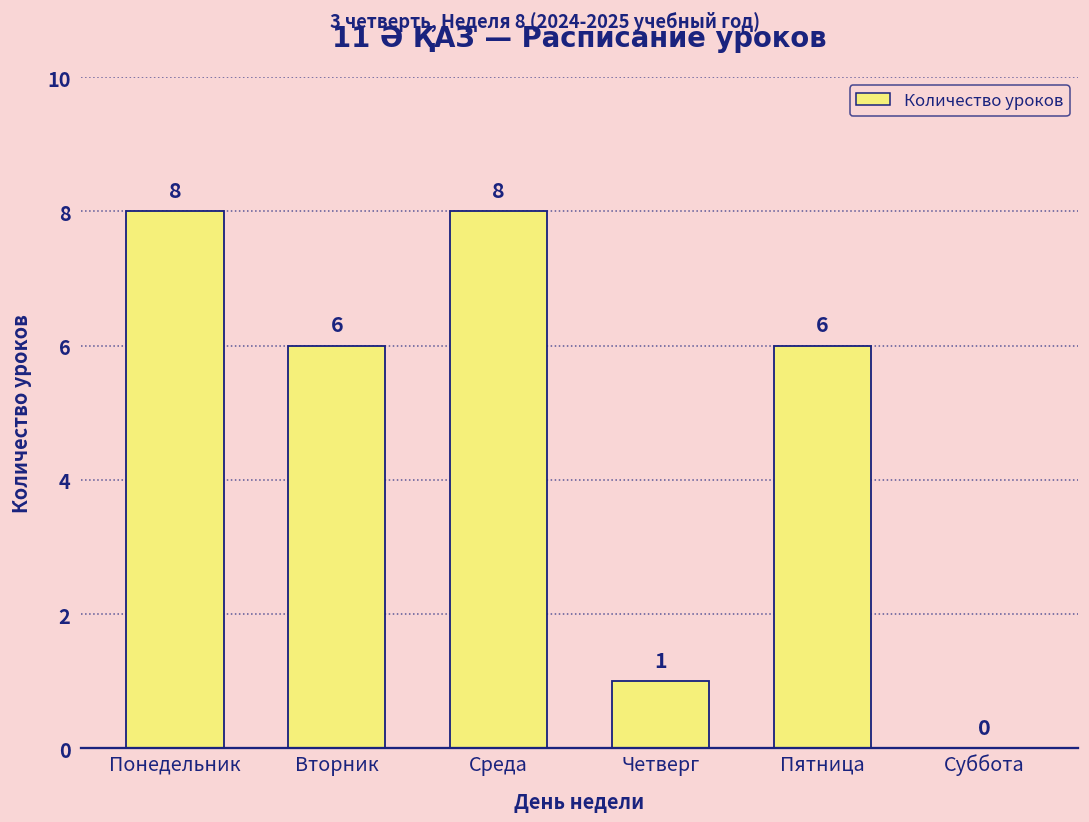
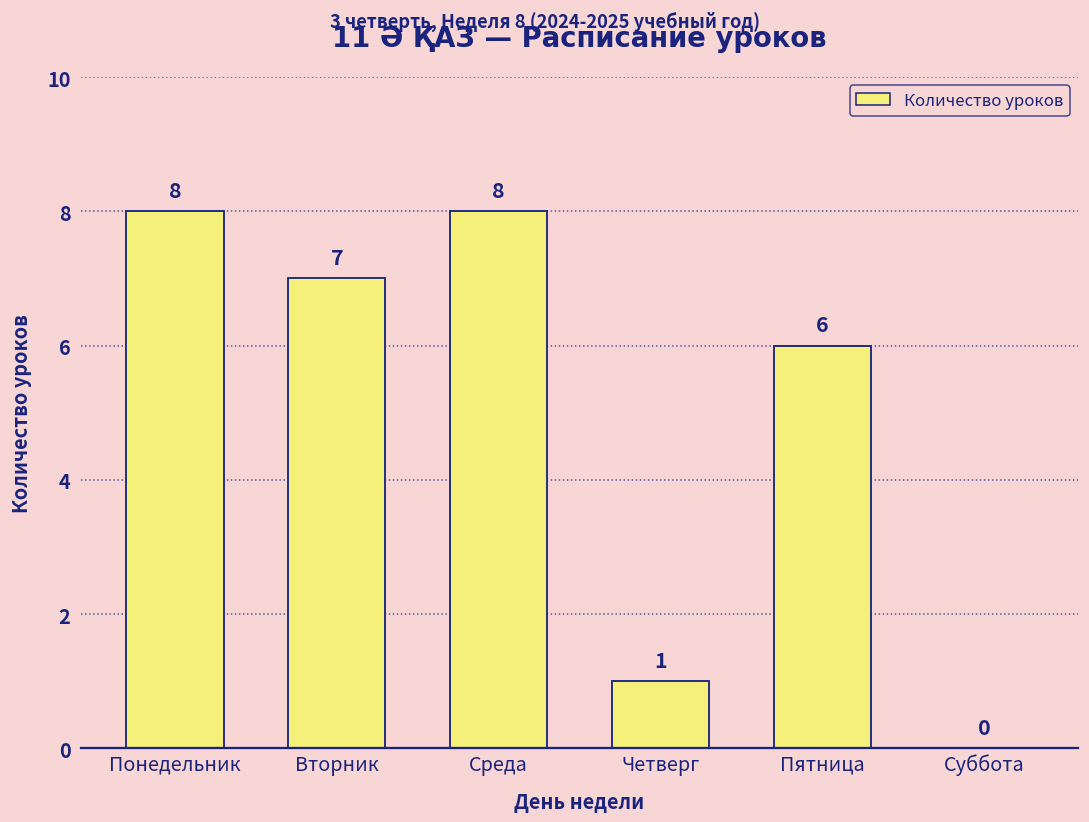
  {
    "Понедельник": 8,
-   "Вторник": 6,
+   "Вторник": 7,
    "Среда": 8,
    "Четверг": 1,
    "Пятница": 6,
    "Суббота": 0
  }
